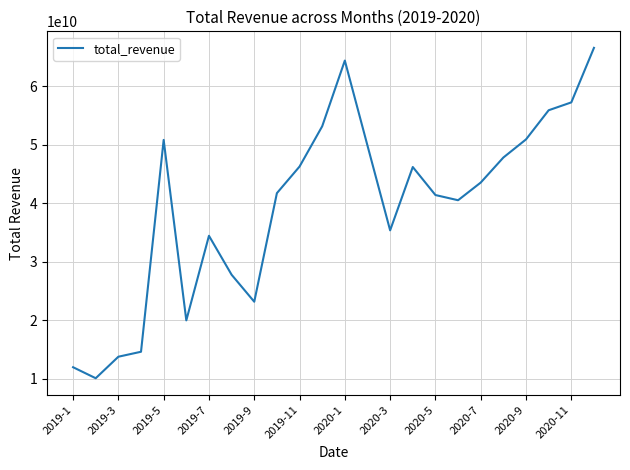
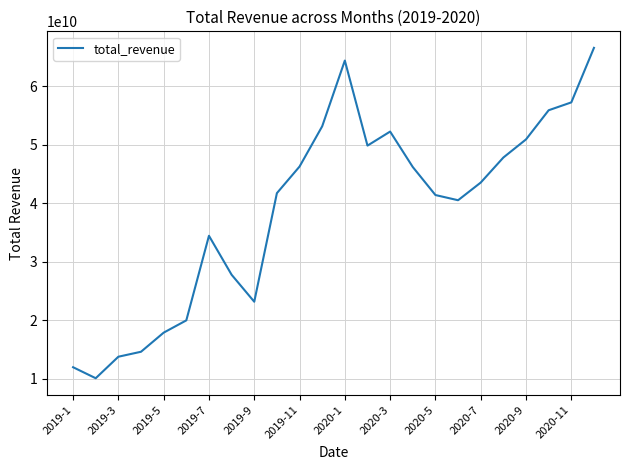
  {
    "2019-1": 12000000000,
    "2019-3": 14000000000,
-   "2019-5": 51000000000,
+   "2019-5": 18000000000,
    "2019-7": 34000000000,
    "2019-9": 23000000000,
    "2019-11": 46000000000,
    "2020-1": 64000000000,
-   "2020-3": 35000000000,
+   "2020-3": 52000000000,
    "2020-5": 41000000000,
    "2020-7": 44000000000,
    "2020-9": 51000000000,
    "2020-11": 57000000000
  }
